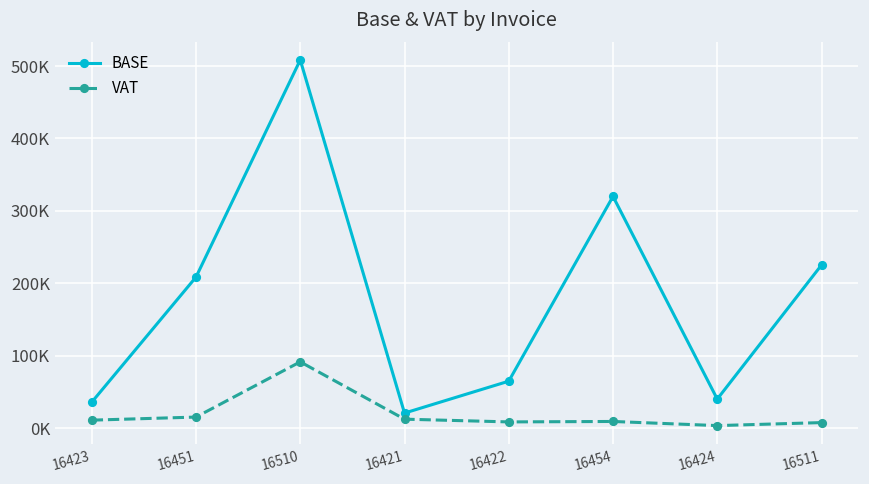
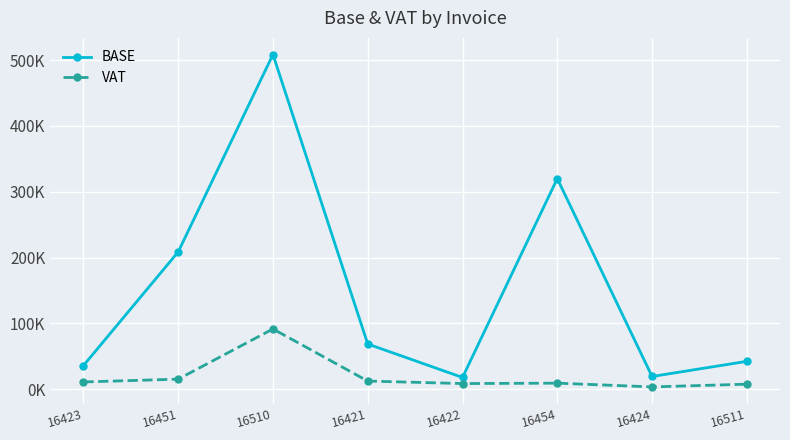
  {
    "BASE": {
      "16423": 40000,
      "16451": 210000,
      "16510": 510000,
-     "16421": 20000,
-     "16422": 60000,
+     "16421": 70000,
+     "16422": 20000,
      "16454": 320000,
-     "16424": 40000,
-     "16511": 230000
+     "16424": 20000,
+     "16511": 40000
    },
    "VAT": {
      "16423": 10000,
      "16451": 20000,
      "16510": 90000,
      "16421": 10000,
      "16422": 10000,
      "16454": 10000,
      "16424": 0,
      "16511": 10000
    }
  }
